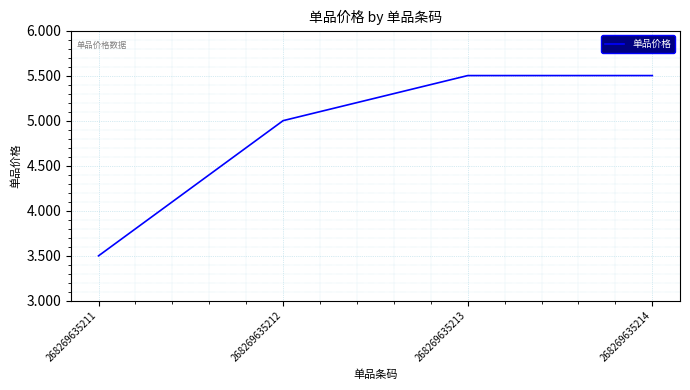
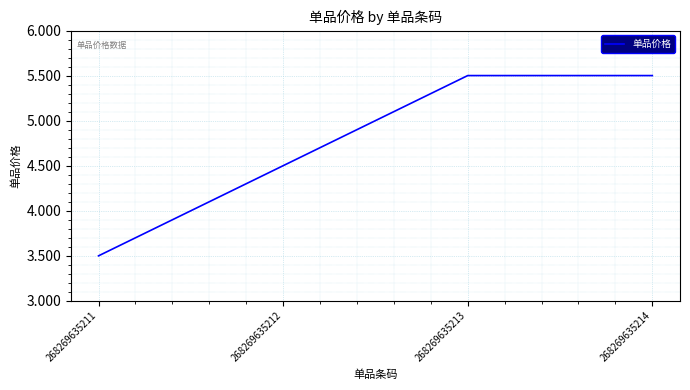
  {
    "268269635211": 3.5,
-   "268269635212": 5.0,
+   "268269635212": 4.5,
    "268269635213": 5.5,
    "268269635214": 5.5
  }
